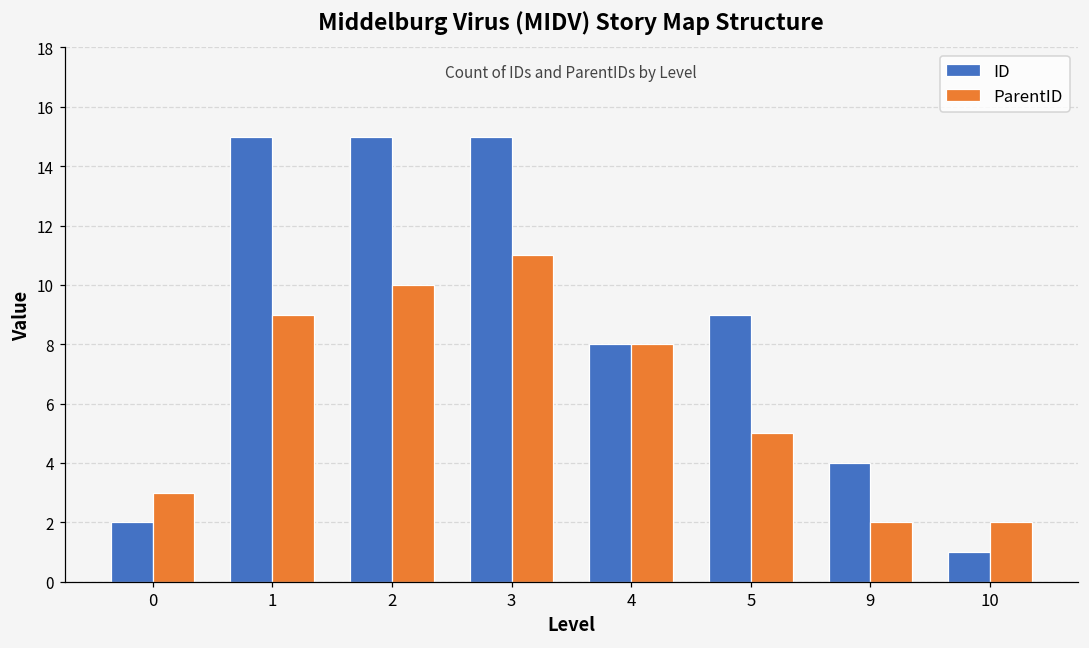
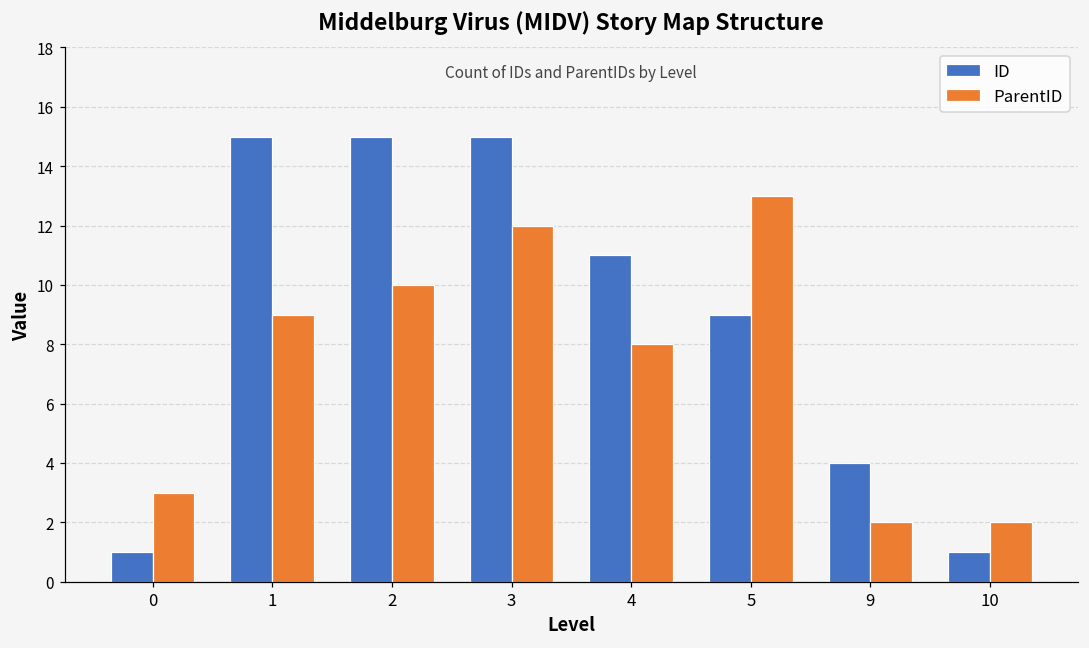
  {
    "ID": {
-     "0": 2,
+     "0": 1,
      "1": 15,
      "2": 15,
      "3": 15,
-     "4": 8,
+     "4": 11,
      "5": 9,
      "9": 4,
      "10": 1
    },
    "ParentID": {
      "0": 3,
      "1": 9,
      "2": 10,
-     "3": 11,
+     "3": 12,
      "4": 8,
-     "5": 5,
+     "5": 13,
      "9": 2,
      "10": 2
    }
  }
